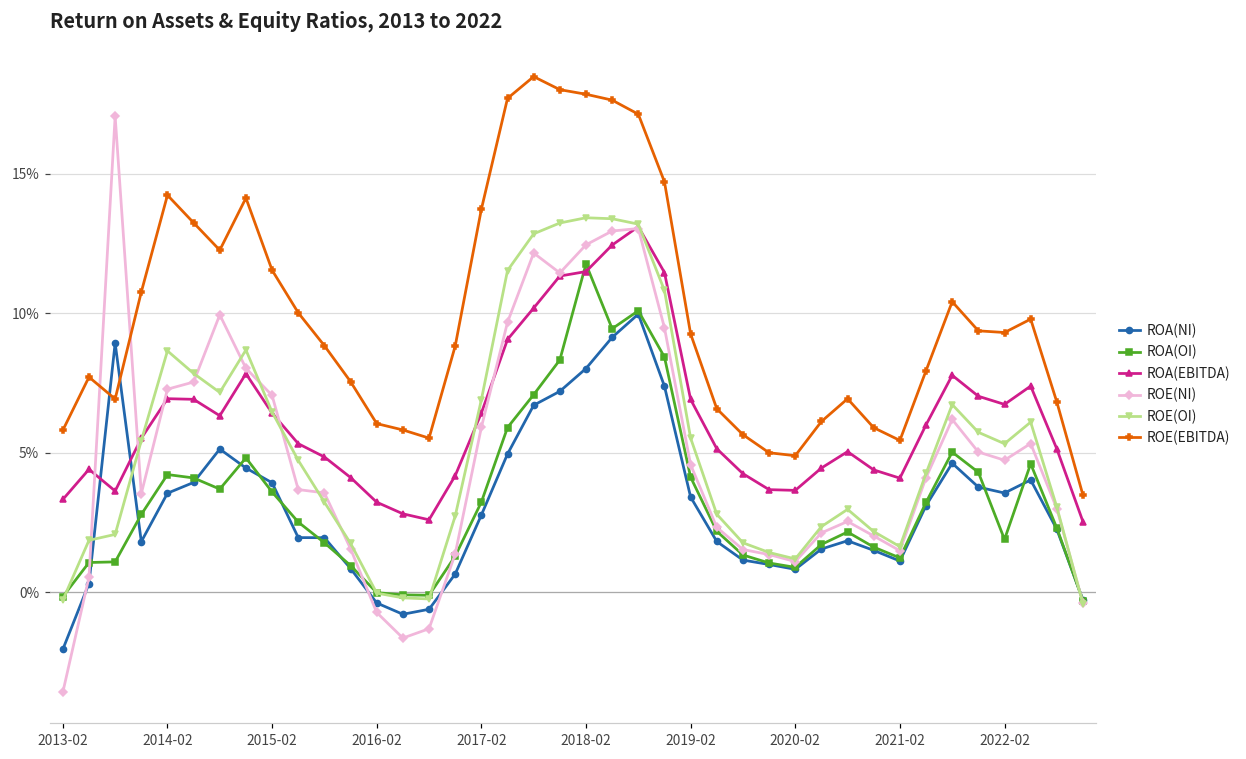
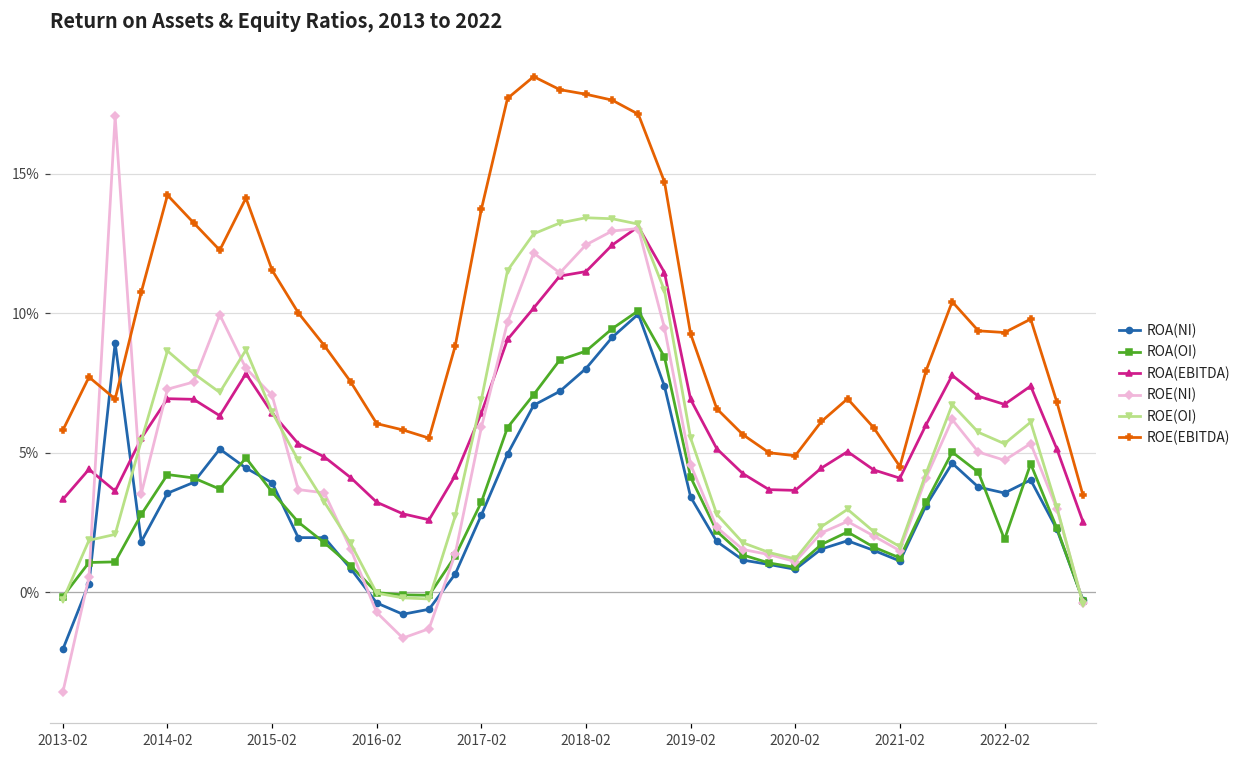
  {
    "ROA(NI)": {
      "2013-02": "-2.1%",
      "2014-02": "3.5%",
      "2015-02": "3.9%",
      "2016-02": "-0.4%",
      "2017-02": "2.8%",
      "2018-02": "8.0%",
      "2019-02": "3.4%",
      "2021-02": "1.1%",
      "2022-02": "3.6%"
    },
    "ROA(OI)": {
      "2013-02": "-0.2%",
      "2014-02": "4.2%",
      "2015-02": "3.6%",
      "2017-02": "3.2%",
-     "2018-02": "11.8%",
+     "2018-02": "8.6%",
      "2019-02": "4.1%",
      "2021-02": "1.2%",
      "2022-02": "1.9%"
    },
    "ROA(EBITDA)": {
      "2013-02": "3.3%",
      "2014-02": "6.9%",
      "2016-02": "3.2%",
      "2017-02": "6.4%",
      "2018-02": "11.5%",
      "2019-02": "6.9%",
      "2020-02": "3.6%",
      "2021-02": "4.1%",
      "2022-02": "6.7%"
    },
    "ROE(NI)": {
      "2013-02": "-3.6%",
      "2014-02": "7.3%",
      "2015-02": "7.1%",
      "2016-02": "-0.7%",
      "2017-02": "5.9%",
      "2018-02": "12.5%",
      "2019-02": "4.6%",
      "2021-02": "1.5%",
      "2022-02": "4.7%"
    },
    "ROE(OI)": {
      "2013-02": "-0.3%",
      "2014-02": "8.7%",
      "2017-02": "6.9%",
      "2018-02": "13.4%",
      "2019-02": "5.5%",
      "2021-02": "1.6%",
      "2022-02": "5.3%"
    },
    "ROE(EBITDA)": {
      "2013-02": "5.8%",
      "2014-02": "14.2%",
      "2015-02": "11.5%",
      "2016-02": "6.0%",
      "2017-02": "13.7%",
      "2018-02": "17.9%",
      "2019-02": "9.3%",
      "2020-02": "4.9%",
-     "2021-02": "5.4%",
+     "2021-02": "4.5%",
      "2022-02": "9.3%"
    }
  }
